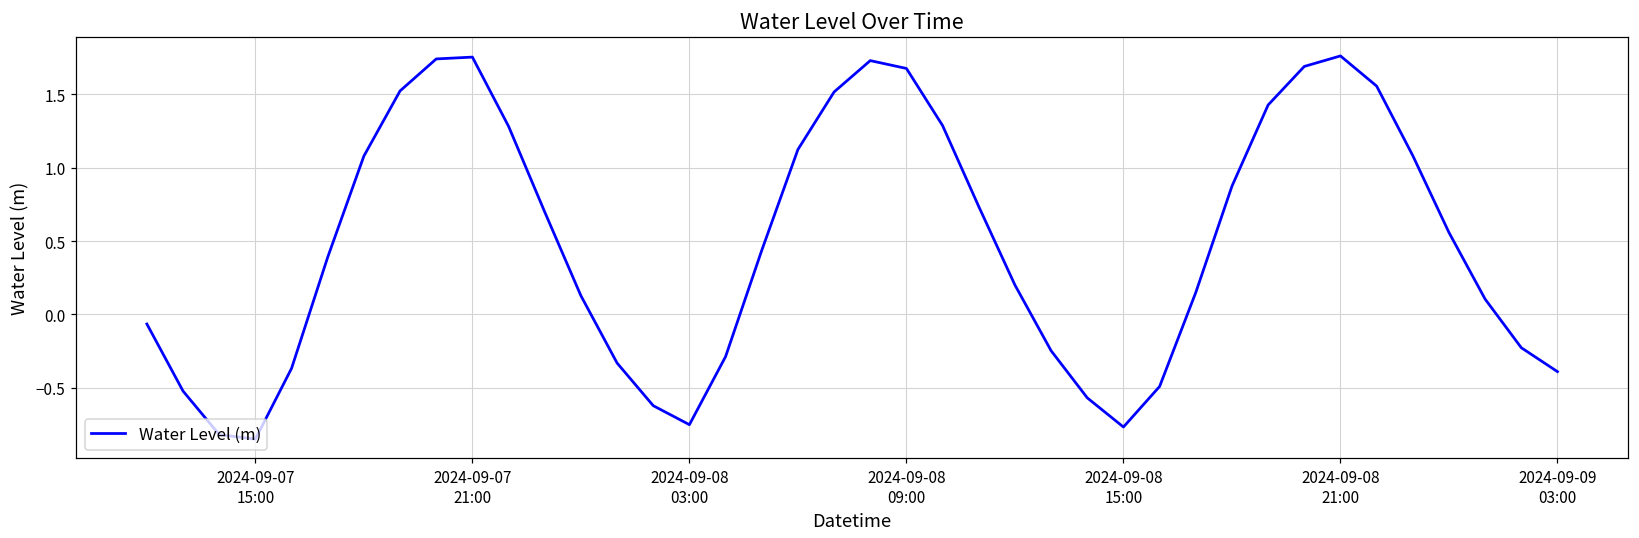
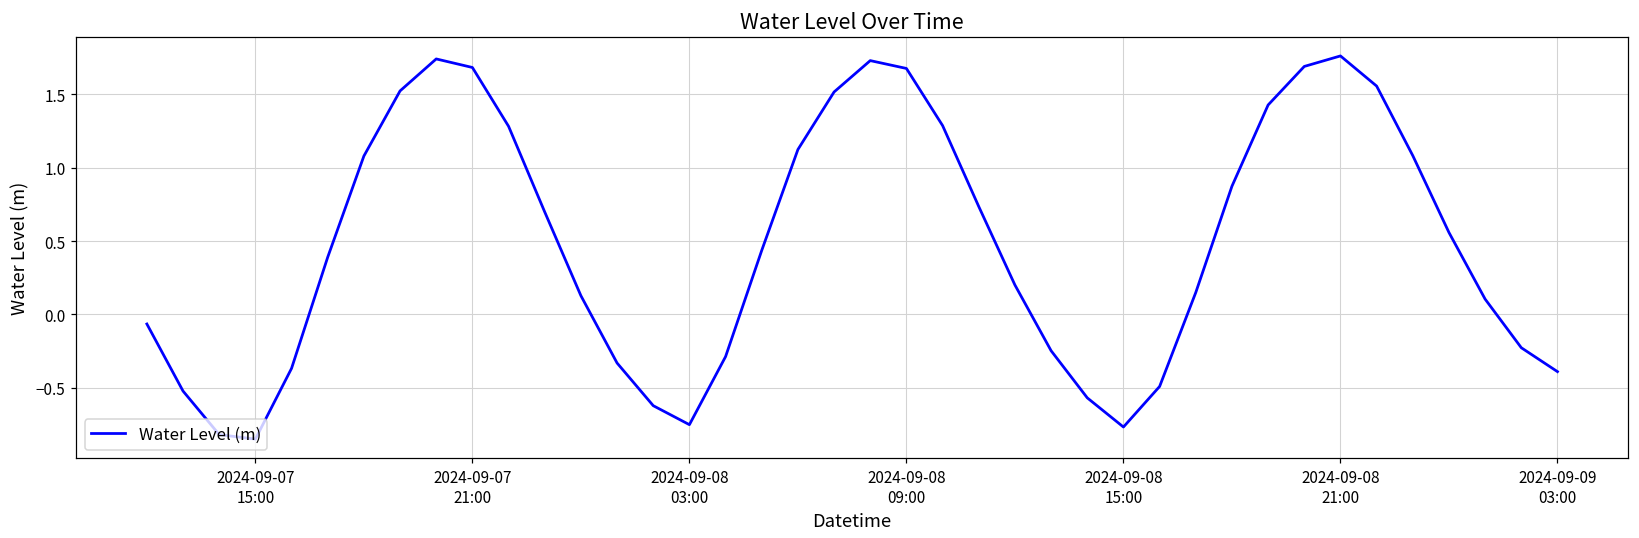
  {
-   "2024-09-07 21:00": 1.75,
+   "2024-09-07 21:00": 1.68,
    "2024-09-08 03:00": -0.75,
    "2024-09-08 09:00": 1.68,
    "2024-09-08 15:00": -0.77,
    "2024-09-08 21:00": 1.76,
    "2024-09-09 03:00": -0.39
  }
